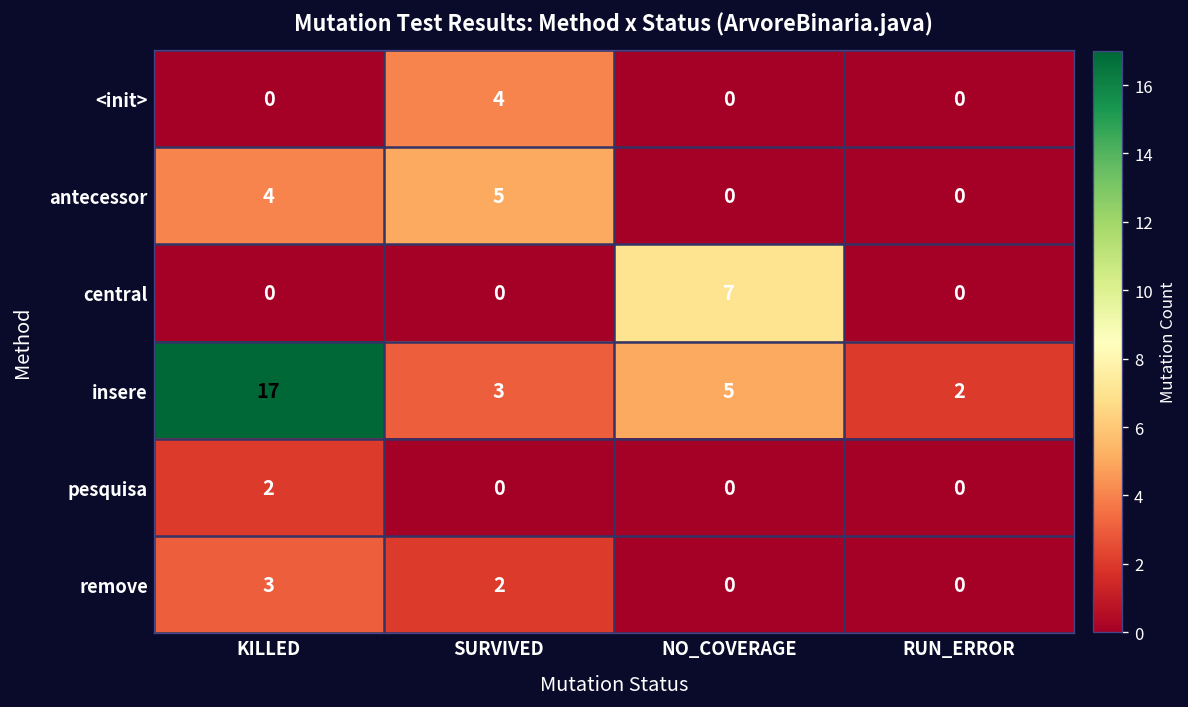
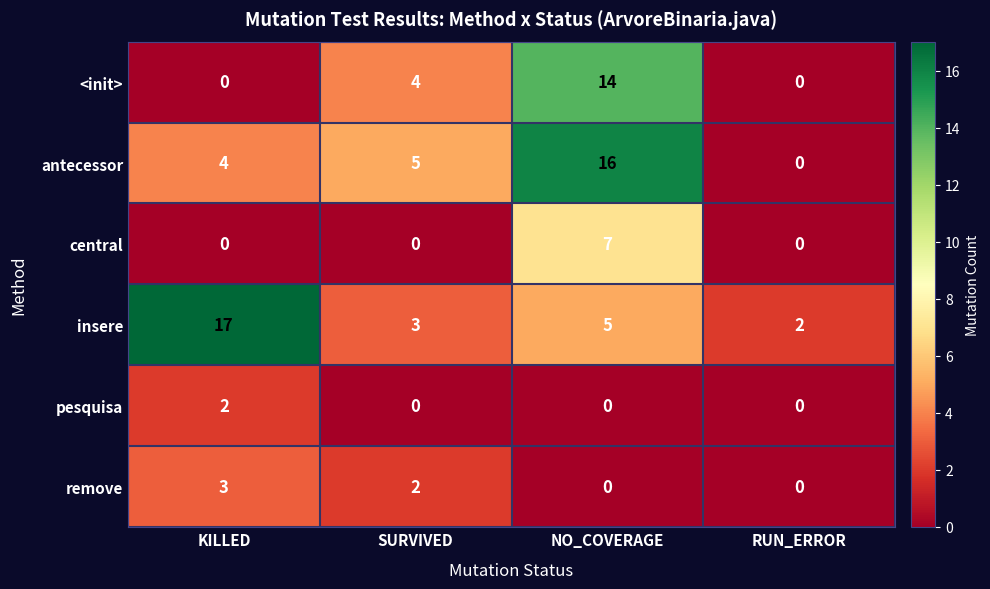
  {
    "<init>": {
      "KILLED": 0,
      "SURVIVED": 4,
-     "NO_COVERAGE": 0,
+     "NO_COVERAGE": 14,
      "RUN_ERROR": 0
    },
    "antecessor": {
      "KILLED": 4,
      "SURVIVED": 5,
-     "NO_COVERAGE": 0,
+     "NO_COVERAGE": 16,
      "RUN_ERROR": 0
    },
    "central": {
      "KILLED": 0,
      "SURVIVED": 0,
      "NO_COVERAGE": 7,
      "RUN_ERROR": 0
    },
    "insere": {
      "KILLED": 17,
      "SURVIVED": 3,
      "NO_COVERAGE": 5,
      "RUN_ERROR": 2
    },
    "pesquisa": {
      "KILLED": 2,
      "SURVIVED": 0,
      "NO_COVERAGE": 0,
      "RUN_ERROR": 0
    },
    "remove": {
      "KILLED": 3,
      "SURVIVED": 2,
      "NO_COVERAGE": 0,
      "RUN_ERROR": 0
    }
  }
